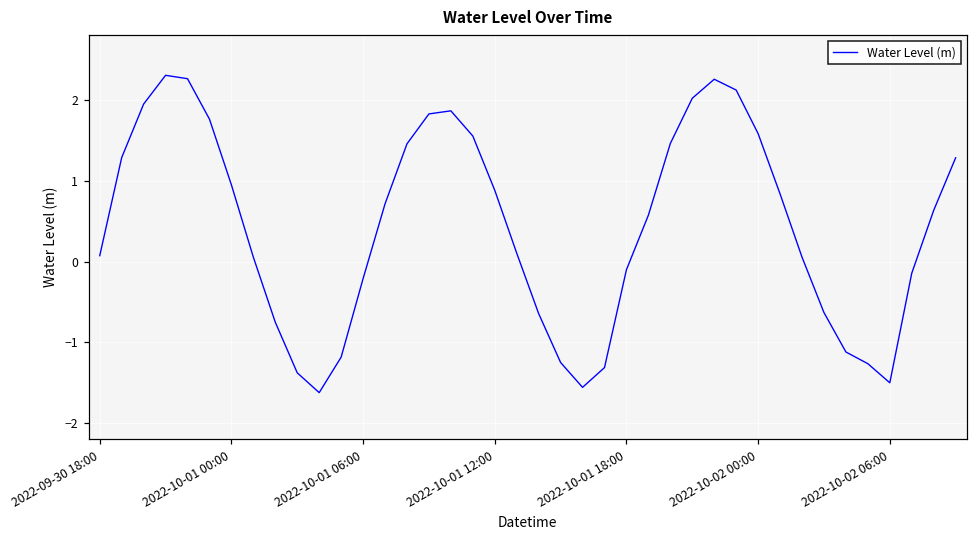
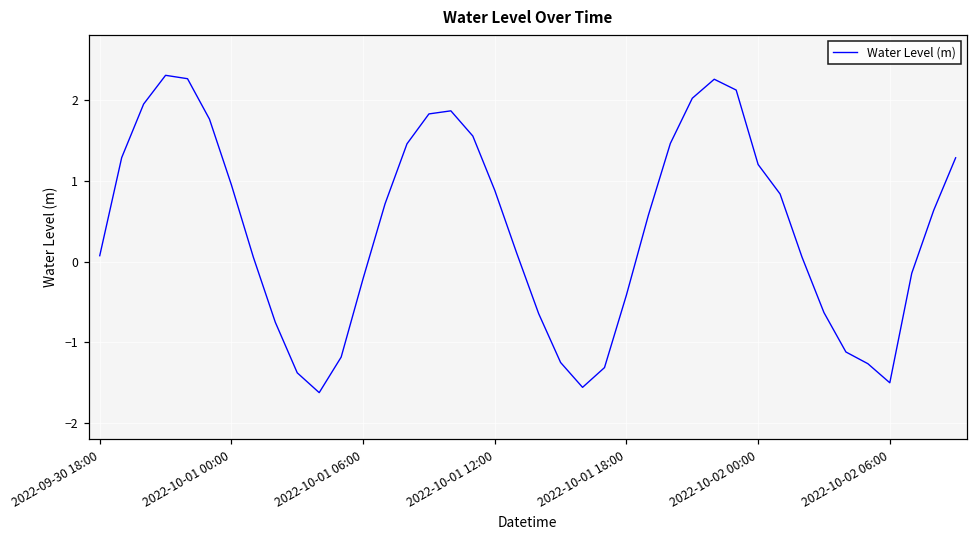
  {
    "2022-09-30 18:00": 0.1,
    "2022-10-01 00:00": 0.9,
    "2022-10-01 06:00": -0.2,
    "2022-10-01 12:00": 0.9,
-   "2022-10-01 18:00": -0.1,
-   "2022-10-02 00:00": 1.6,
+   "2022-10-01 18:00": -0.4,
+   "2022-10-02 00:00": 1.2,
    "2022-10-02 06:00": -1.5
  }
